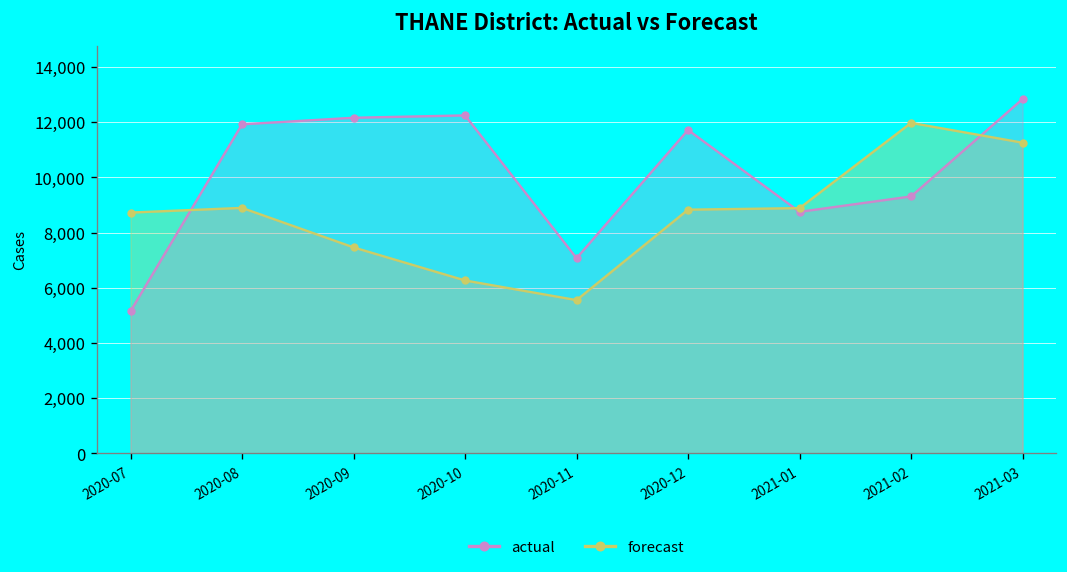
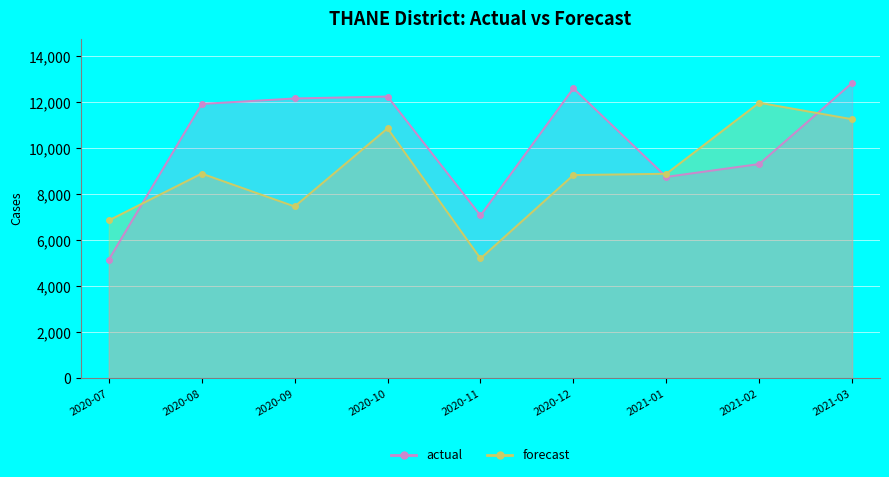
  {
    "forecast": {
-     "2020-07": "8,700",
+     "2020-07": "6,900",
      "2020-08": "8,900",
      "2020-09": "7,500",
-     "2020-10": "6,300",
-     "2020-11": "5,600",
+     "2020-10": "10,900",
+     "2020-11": "5,200",
      "2020-12": "8,800",
      "2021-01": "8,900",
      "2021-02": "12,000",
      "2021-03": "11,300"
    },
    "actual": {
      "2020-07": "5,200",
      "2020-08": "11,900",
      "2020-09": "12,200",
      "2020-10": "12,200",
      "2020-11": "7,100",
-     "2020-12": "11,700",
+     "2020-12": "12,600",
      "2021-01": "8,700",
      "2021-02": "9,300",
      "2021-03": "12,800"
    }
  }
